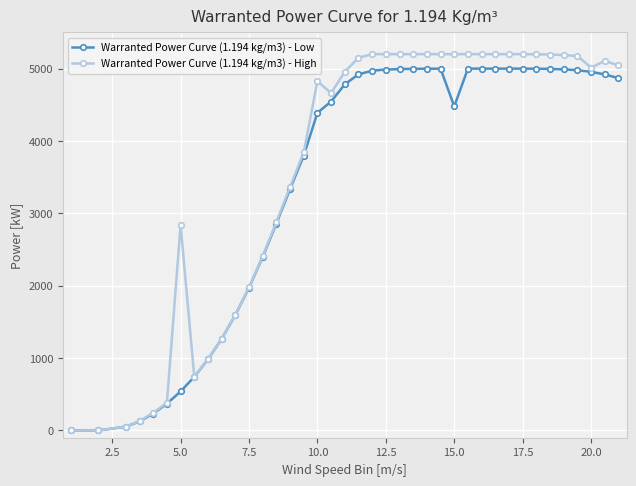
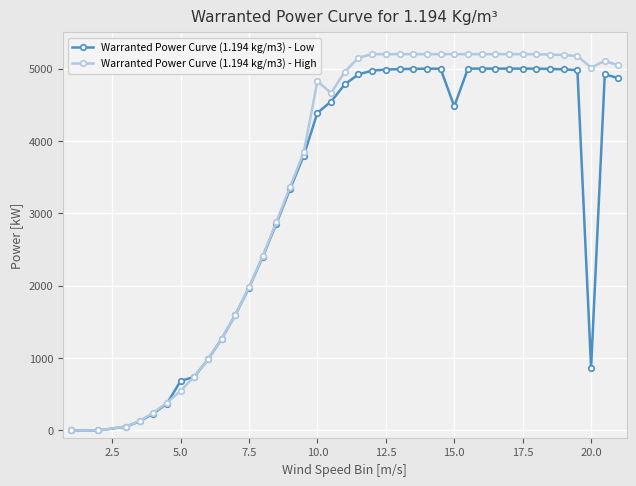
  {
    "Warranted Power Curve (1.194 kg/m3) - Low": {
-     "5.0": 500,
+     "5.0": 700,
      "10.0": 4400,
      "12.5": 5000,
      "15.0": 4500,
      "17.5": 5000,
-     "20.0": 5000
+     "20.0": 900
    },
    "Warranted Power Curve (1.194 kg/m3) - High": {
-     "5.0": 2800,
+     "5.0": 500,
      "10.0": 4800,
      "12.5": 5200,
      "15.0": 5200,
      "17.5": 5200,
      "20.0": 5000
    }
  }
